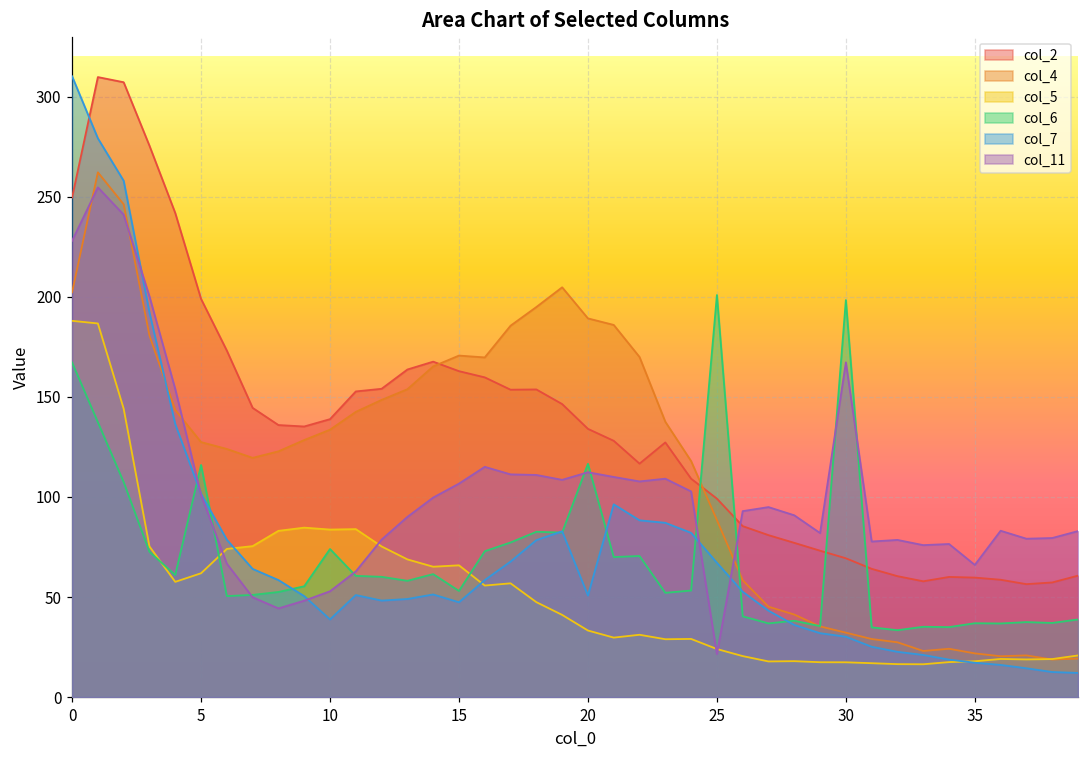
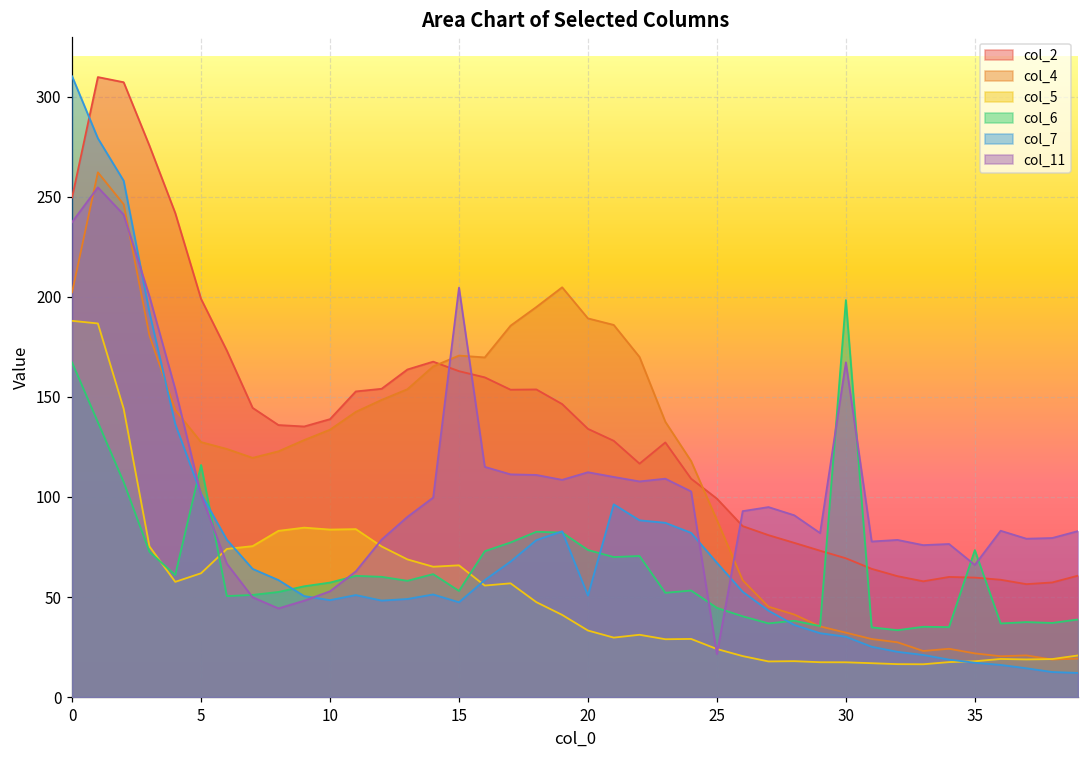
  {
    "col_6": {
      "0": 167,
      "5": 116,
-     "10": 74,
+     "10": 57,
      "15": 53,
-     "20": 117,
-     "25": 201,
+     "20": 74,
+     "25": 45,
      "30": 198,
-     "35": 37
+     "35": 73
    },
    "col_7": {
      "0": 310,
-     "10": 39,
+     "10": 48,
      "15": 47,
      "20": 51,
      "25": 67,
      "30": 30
    },
    "col_11": {
-     "0": 228,
+     "0": 237,
      "10": 53,
-     "15": 107,
+     "15": 205,
      "20": 112,
      "25": 22,
      "30": 167,
      "35": 66
    }
  }
